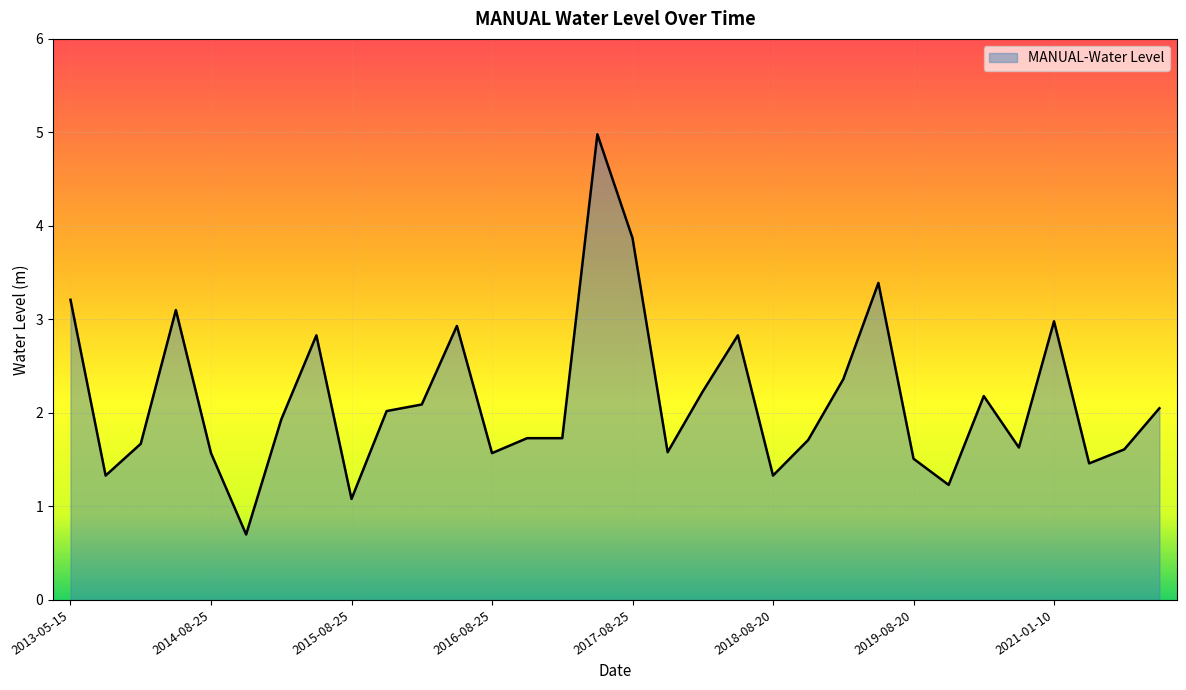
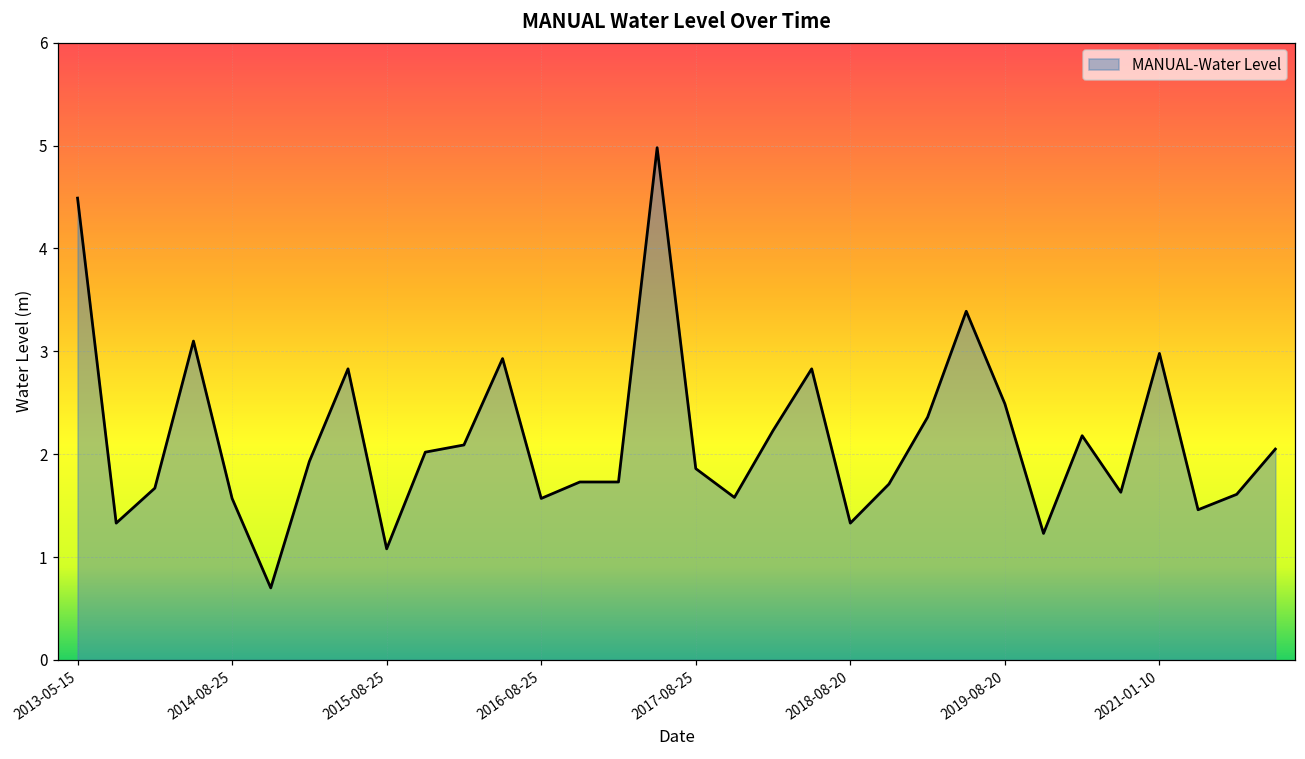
  {
-   "2013-05-15": 3.2,
+   "2013-05-15": 4.5,
    "2014-08-25": 1.6,
    "2015-08-25": 1.1,
    "2016-08-25": 1.6,
-   "2017-08-25": 3.9,
+   "2017-08-25": 1.9,
    "2018-08-20": 1.3,
-   "2019-08-20": 1.5,
+   "2019-08-20": 2.5,
    "2021-01-10": 3.0
  }
